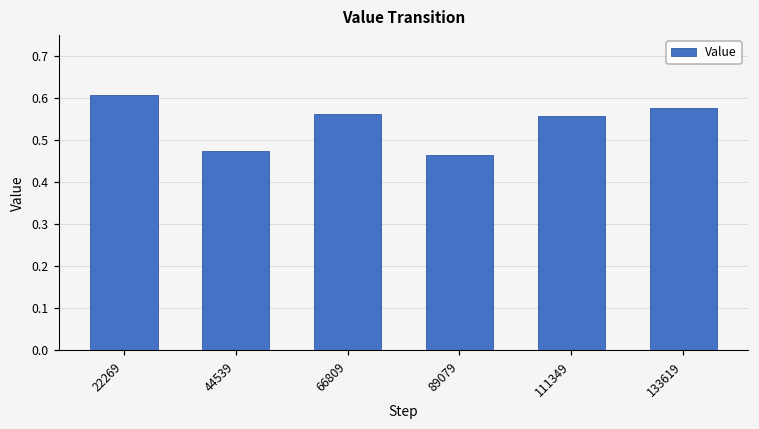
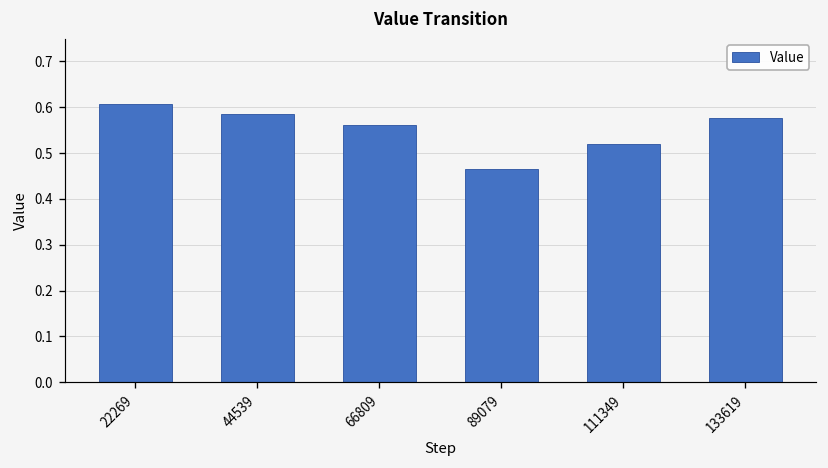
  {
    "22269": 0.61,
-   "44539": 0.48,
+   "44539": 0.59,
    "66809": 0.56,
    "89079": 0.47,
-   "111349": 0.56,
+   "111349": 0.52,
    "133619": 0.58
  }
